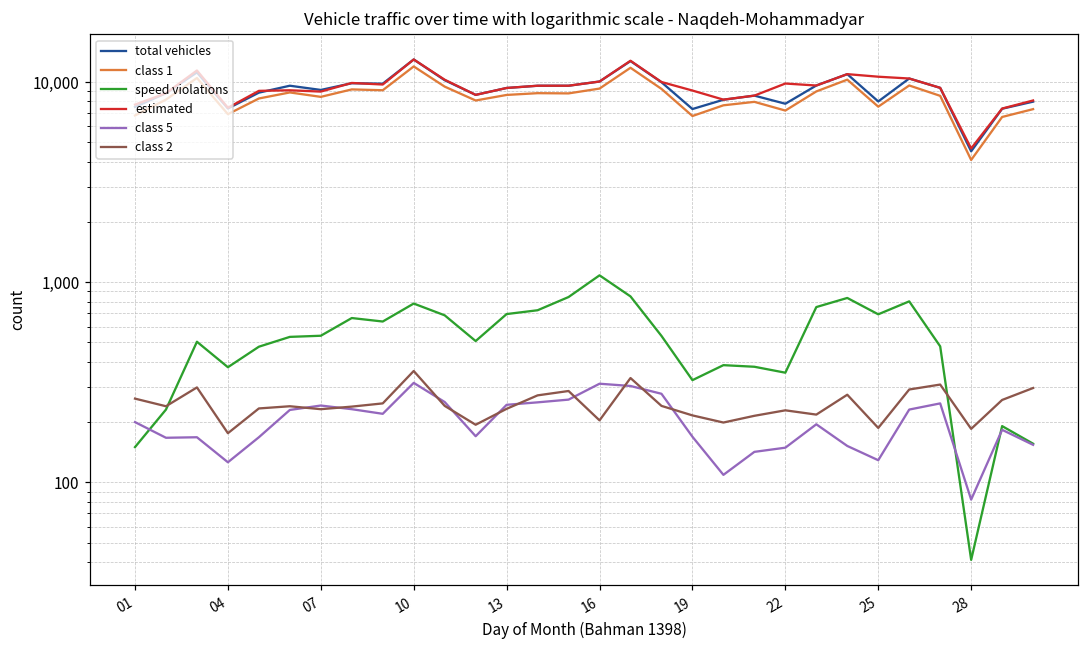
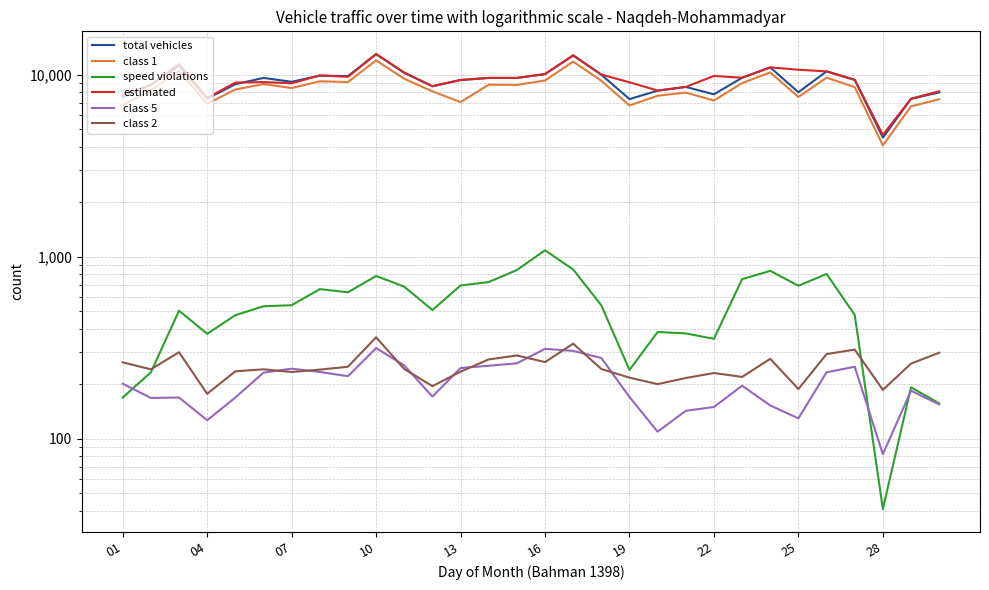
  {
    "total vehicles": {
      "19": "7,300",
      "22": "7,800",
      "25": "8,000",
      "28": "4,500"
    },
    "class 1": {
      "07": "8,000",
      "10": "12,000",
-     "13": "9,000",
+     "13": "7,100",
      "16": "9,000",
      "19": "6,800",
      "22": "7,200",
      "25": "7,500",
      "28": "4,100"
    },
    "speed violations": {
-     "01": "150",
+     "01": "170",
      "04": "380",
      "07": "540",
      "10": "780",
      "13": "690",
      "16": "1,100",
-     "19": "320",
+     "19": "240",
      "22": "350",
      "25": "690",
      "28": "41"
    },
    "estimated": {
      "19": "9,000",
      "22": "10,000",
      "25": "11,000",
      "28": "4,700"
    },
    "class 5": {
      "01": "200",
      "04": "130",
      "07": "240",
      "10": "310",
      "13": "240",
      "16": "310",
      "19": "170",
      "22": "150",
      "25": "130",
      "28": "80"
    },
    "class 2": {
      "01": "260",
      "04": "180",
      "07": "230",
      "10": "360",
      "13": "230",
-     "16": "200",
+     "16": "260",
      "19": "220",
      "22": "230",
      "25": "190",
      "28": "190"
    }
  }
